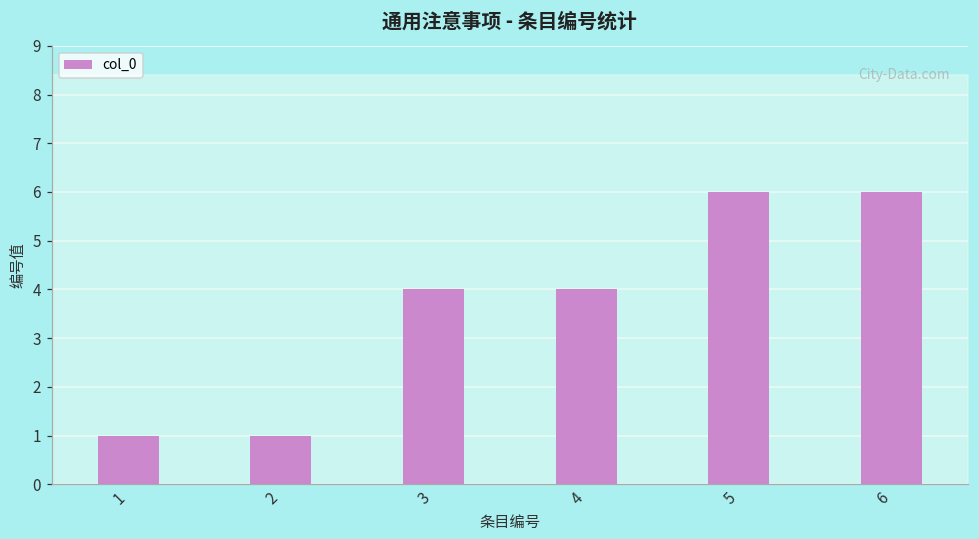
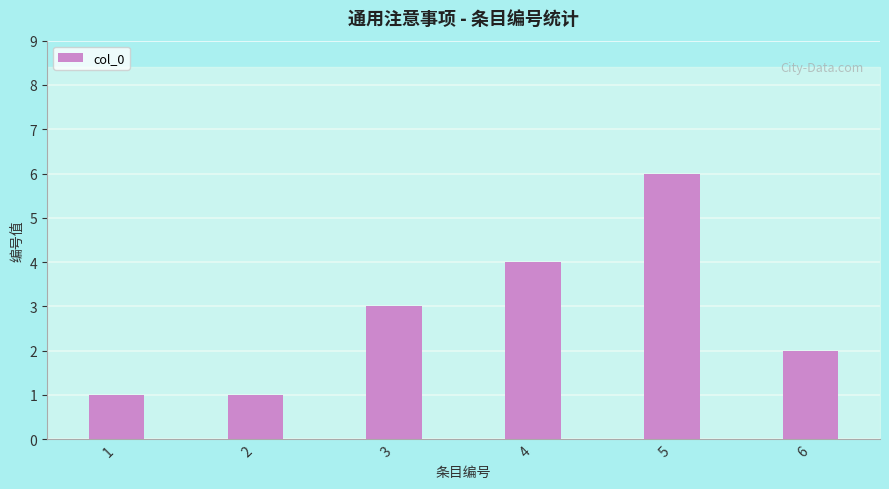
  {
    "col_0": {
      "1": 1,
      "2": 1,
-     "3": 4,
+     "3": 3,
      "4": 4,
      "5": 6,
-     "6": 6
+     "6": 2
    }
  }
